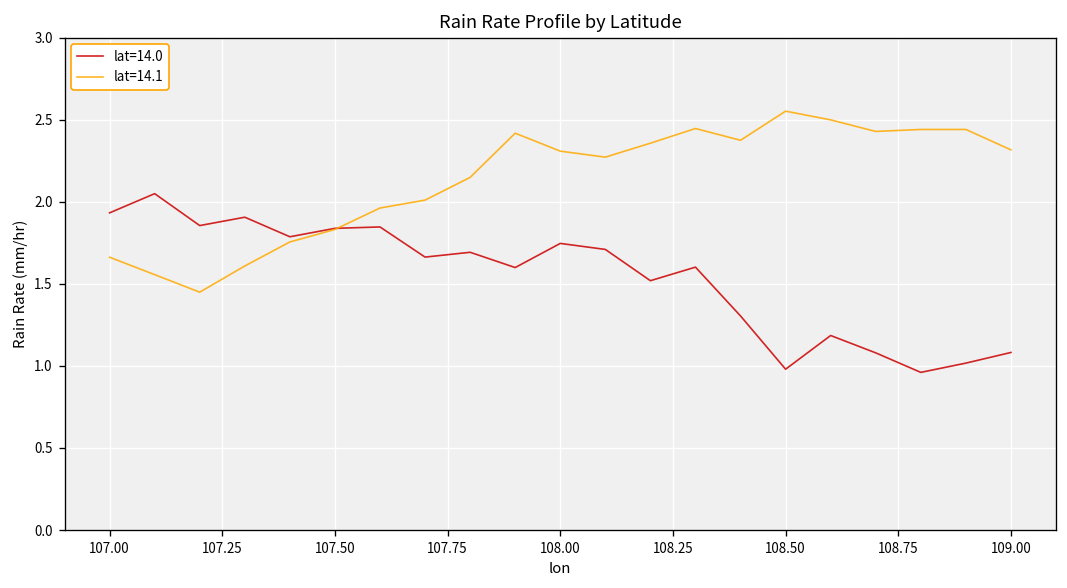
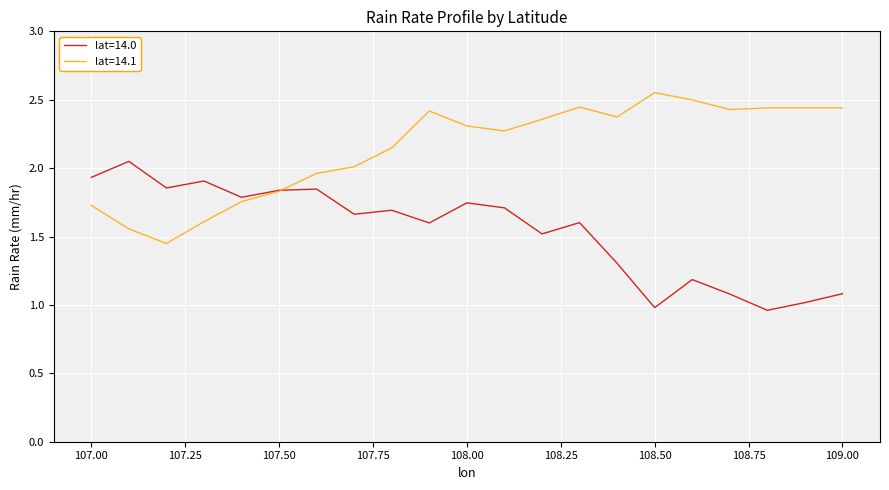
  {
    "lat=14.0": {
      "107.00": 1.93,
      "108.00": 1.75,
      "108.50": 0.98,
      "109.00": 1.08
    },
    "lat=14.1": {
-     "107.00": 1.66,
+     "107.00": 1.73,
      "108.00": 2.31,
      "108.50": 2.55,
-     "109.00": 2.32
+     "109.00": 2.44
    }
  }
